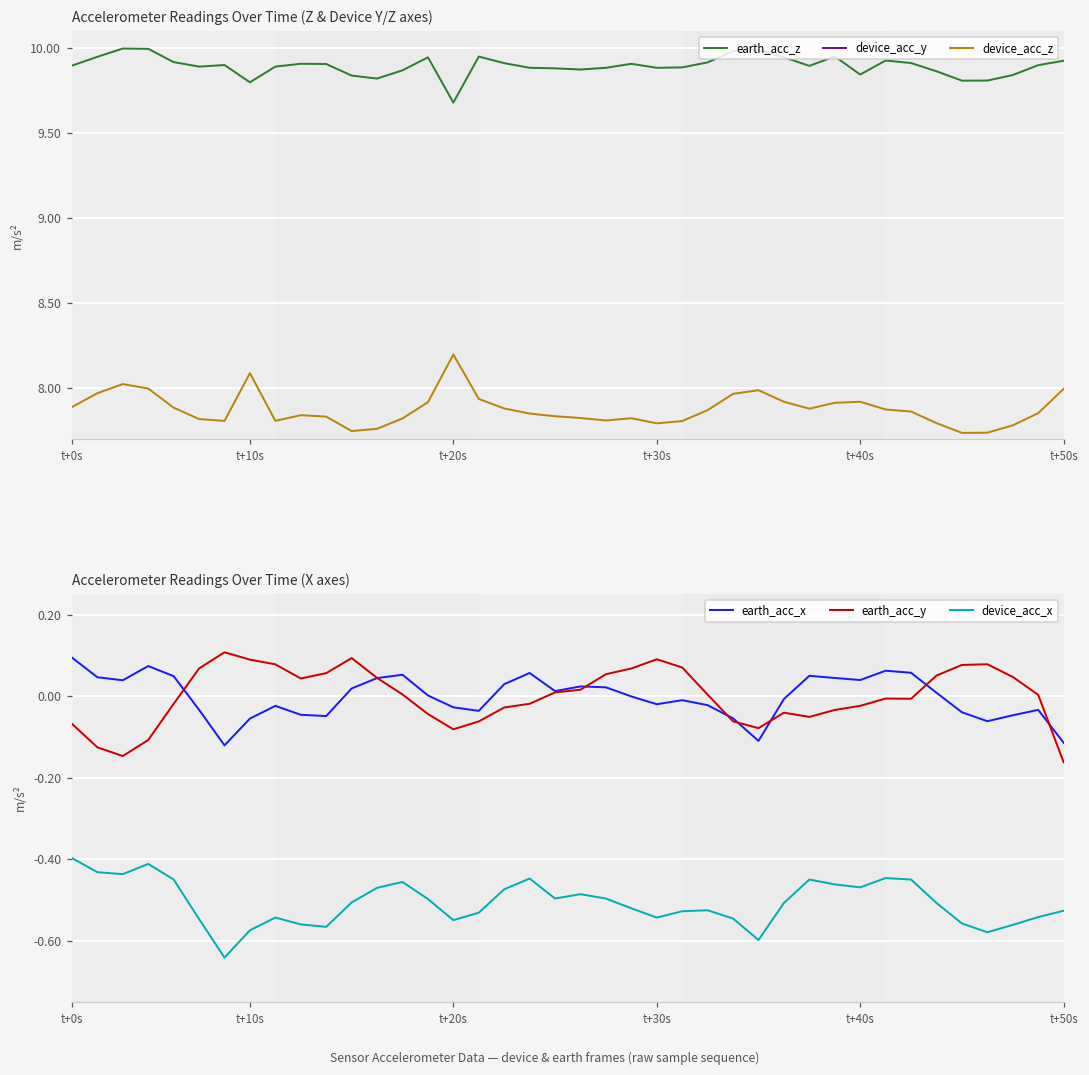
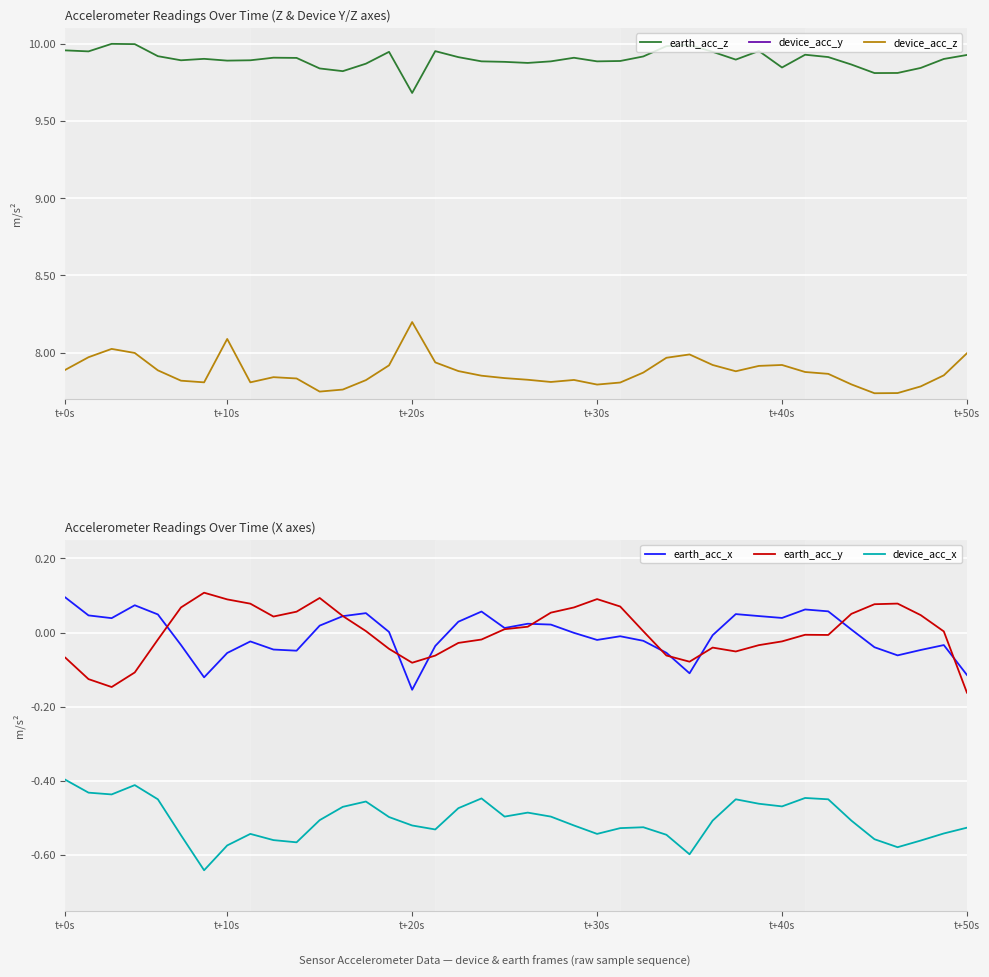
  {
    "Accelerometer Readings Over Time (Z & Device Y/Z axes)": {
      "earth_acc_z": {
-       "t+0s": 9.90,
-       "t+10s": 9.80,
+       "t+0s": 9.96,
+       "t+10s": 9.89,
        "t+20s": 9.68,
        "t+30s": 9.89,
        "t+40s": 9.85,
        "t+50s": 9.93
      },
      "device_acc_z": {
        "t+0s": 7.89,
        "t+10s": 8.09,
        "t+20s": 8.20,
        "t+30s": 7.79,
        "t+40s": 7.92,
        "t+50s": 8.00
      }
    },
    "Accelerometer Readings Over Time (X axes)": {
      "earth_acc_x": {
        "t+0s": 0.09,
        "t+10s": -0.06,
-       "t+20s": -0.03,
+       "t+20s": -0.15,
        "t+30s": -0.02,
        "t+40s": 0.04,
        "t+50s": -0.11
      },
      "earth_acc_y": {
        "t+0s": -0.07,
        "t+10s": 0.09,
        "t+20s": -0.08,
        "t+30s": 0.09,
        "t+40s": -0.02,
        "t+50s": -0.16
      },
      "device_acc_x": {
        "t+0s": -0.40,
        "t+10s": -0.57,
-       "t+20s": -0.55,
+       "t+20s": -0.52,
        "t+30s": -0.54,
        "t+40s": -0.47,
        "t+50s": -0.53
      }
    }
  }
